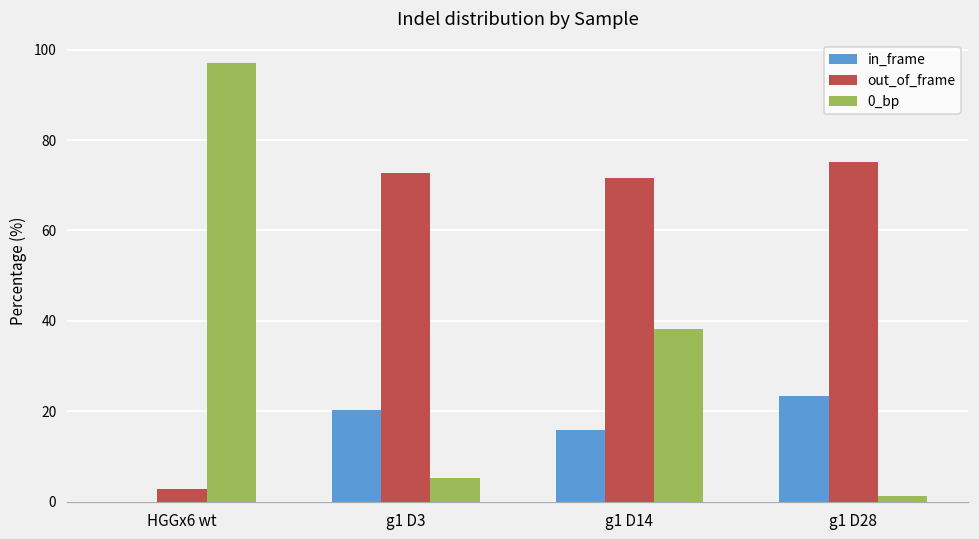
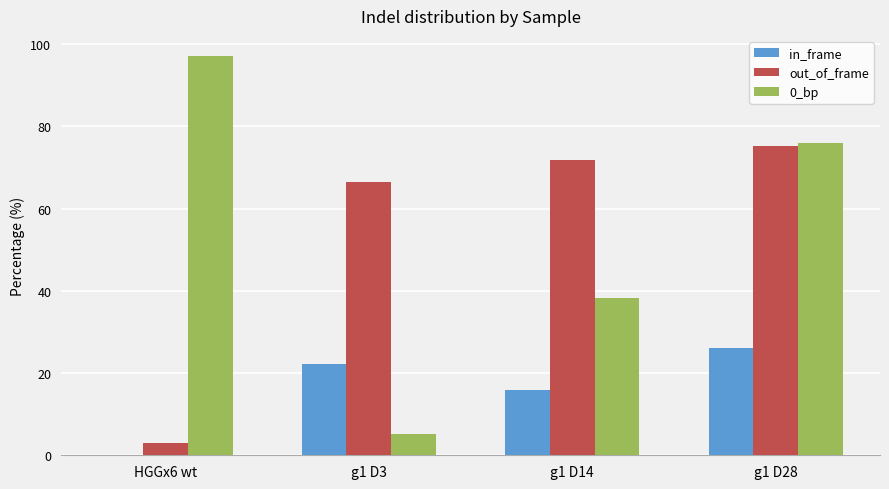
  {
    "in_frame": {
      "HGGx6 wt": 0,
-     "g1 D3": 20,
+     "g1 D3": 22,
      "g1 D14": 16,
-     "g1 D28": 23
+     "g1 D28": 26
    },
    "out_of_frame": {
      "HGGx6 wt": 3,
-     "g1 D3": 73,
+     "g1 D3": 67,
      "g1 D14": 72,
      "g1 D28": 75
    },
    "0_bp": {
      "HGGx6 wt": 97,
      "g1 D3": 5,
      "g1 D14": 38,
-     "g1 D28": 1
+     "g1 D28": 76
    }
  }
